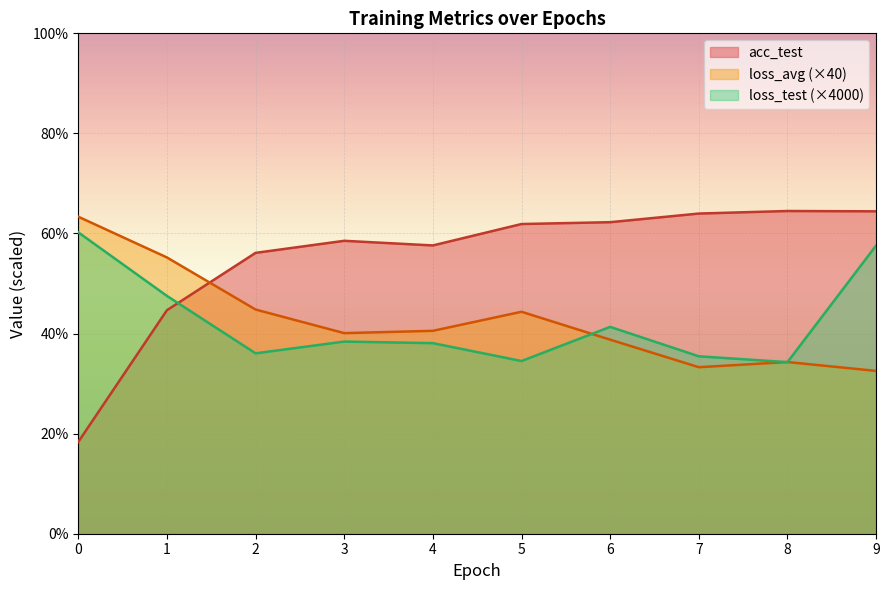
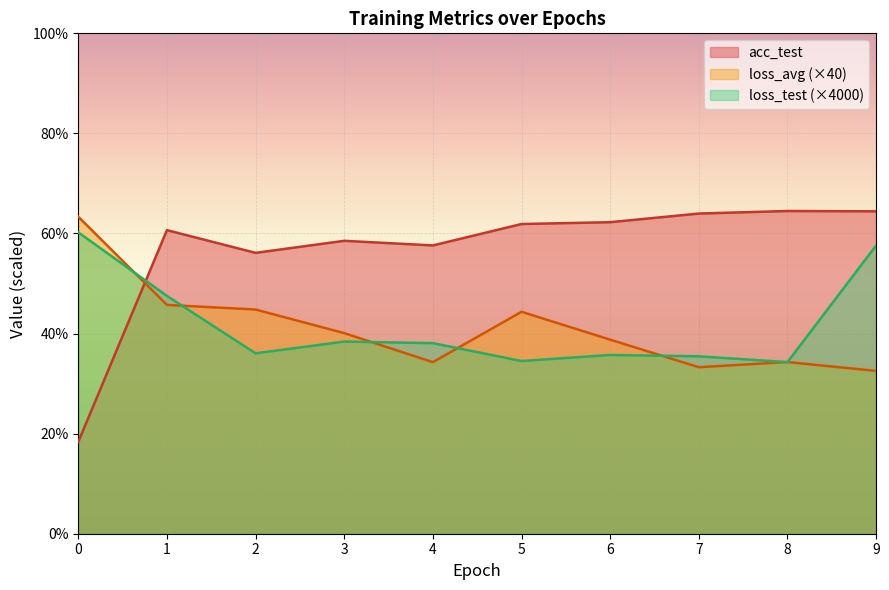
  {
    "acc_test": {
      "0": "18%",
-     "1": "45%",
+     "1": "61%",
      "2": "56%",
      "3": "59%",
      "4": "58%",
      "5": "62%",
      "6": "62%",
      "7": "64%",
      "8": "64%",
      "9": "64%"
    },
    "loss_avg (×40)": {
      "0": "63%",
-     "1": "55%",
+     "1": "46%",
      "2": "45%",
      "3": "40%",
-     "4": "41%",
+     "4": "34%",
      "5": "44%",
      "6": "39%",
      "7": "33%",
      "9": "33%"
    },
    "loss_test (×4000)": {
      "0": "60%",
      "1": "48%",
      "2": "36%",
      "3": "38%",
      "4": "38%",
      "5": "35%",
-     "6": "41%",
+     "6": "36%",
      "7": "35%",
      "9": "58%"
    }
  }
